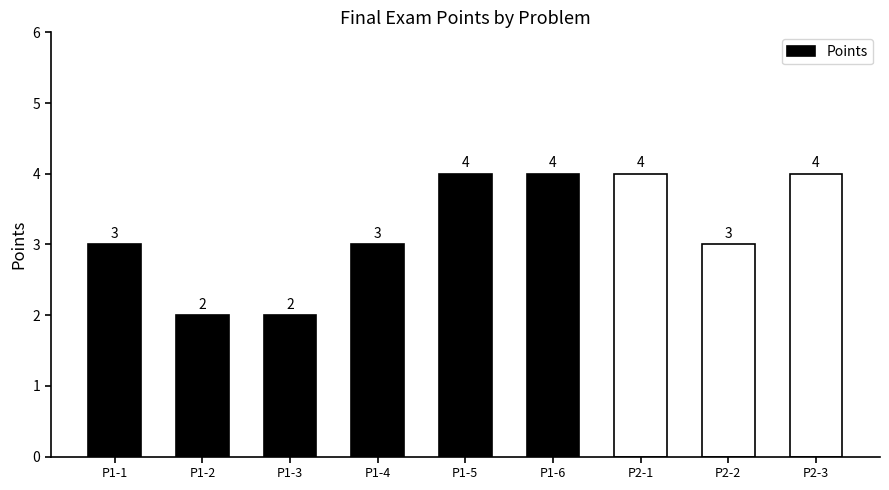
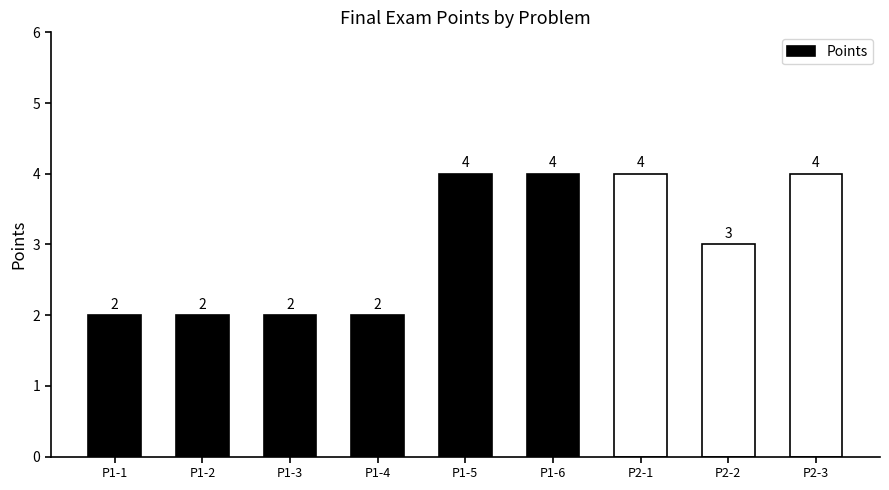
  {
-   "P1-1": 3,
+   "P1-1": 2,
    "P1-2": 2,
    "P1-3": 2,
-   "P1-4": 3,
+   "P1-4": 2,
    "P1-5": 4,
    "P1-6": 4,
    "P2-1": 4,
    "P2-2": 3,
    "P2-3": 4
  }
